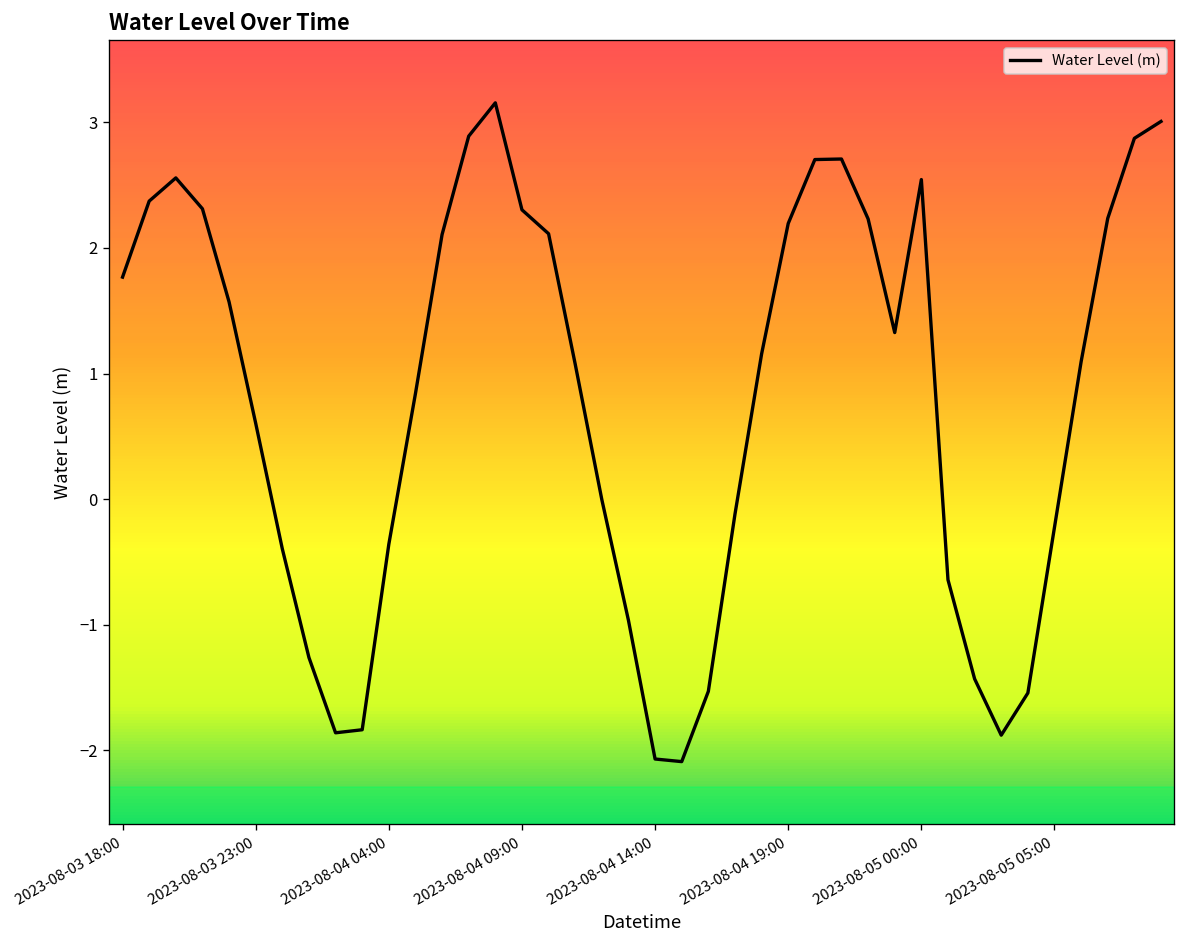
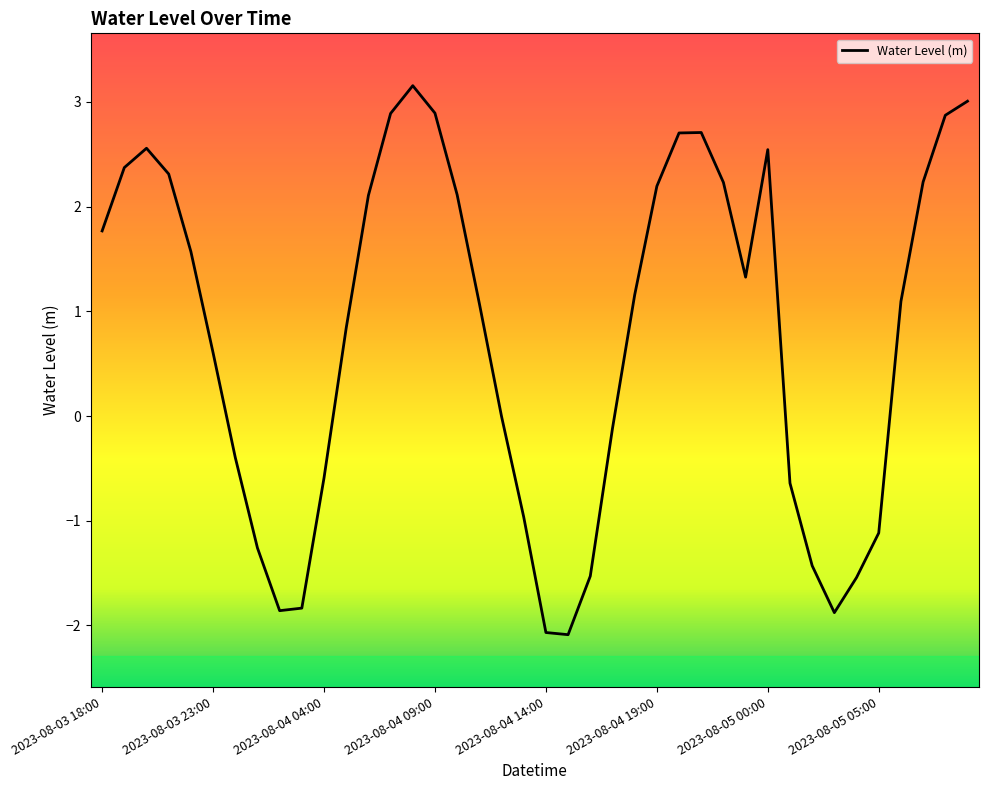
  {
    "2023-08-03 18:00": 1.77,
    "2023-08-03 23:00": 0.60,
-   "2023-08-04 04:00": -0.36,
-   "2023-08-04 09:00": 2.30,
+   "2023-08-04 04:00": -0.59,
+   "2023-08-04 09:00": 2.89,
    "2023-08-04 14:00": -2.07,
    "2023-08-04 19:00": 2.19,
    "2023-08-05 00:00": 2.54,
-   "2023-08-05 05:00": -0.22
+   "2023-08-05 05:00": -1.12
  }
